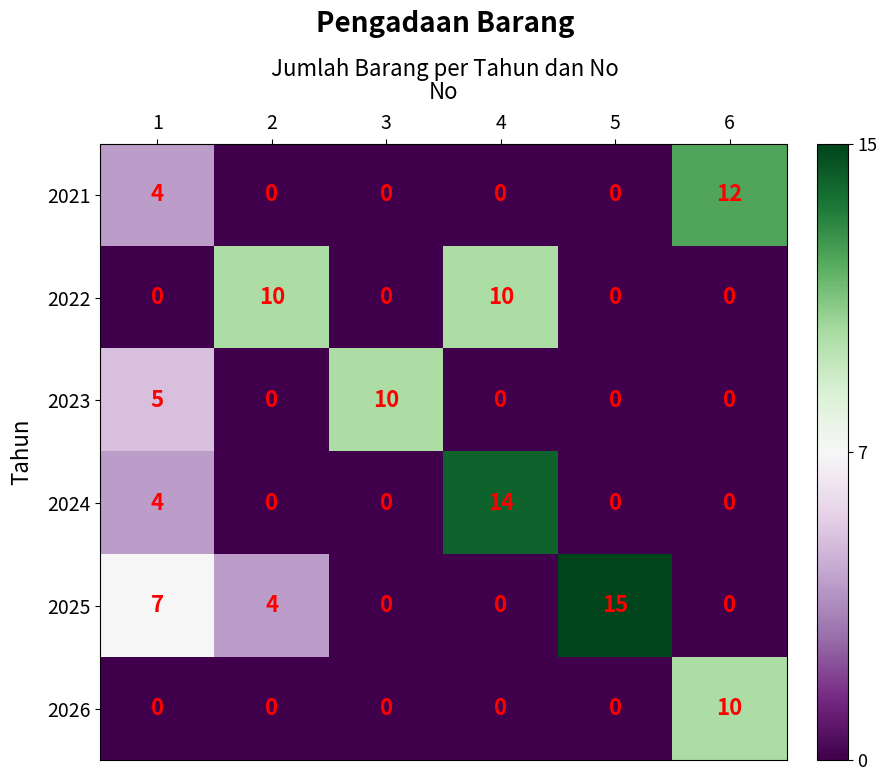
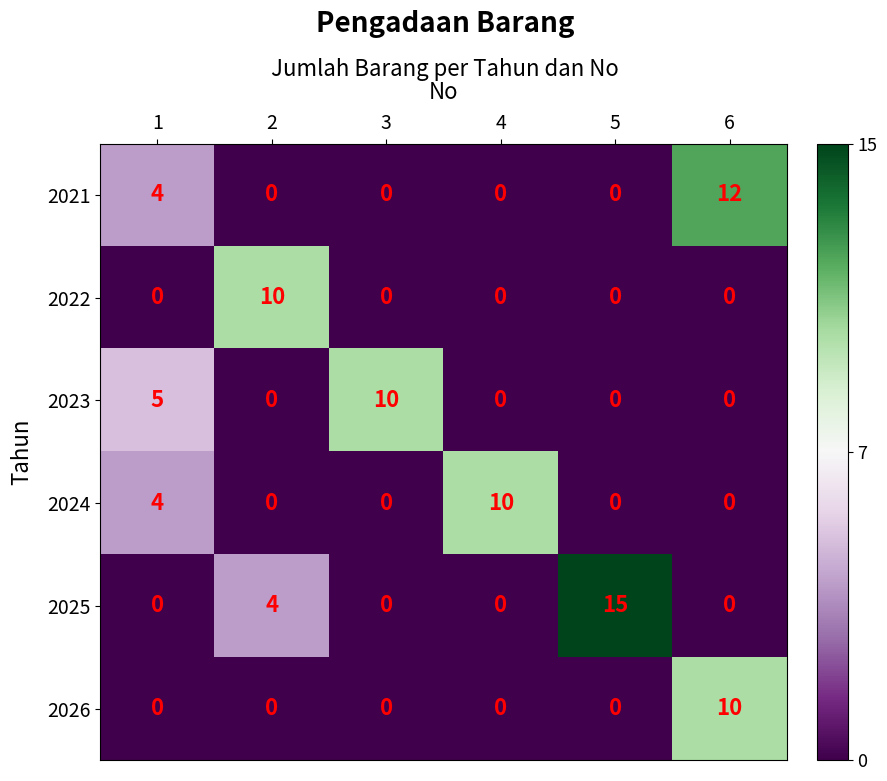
  {
    "2021": {
      "1": 4,
      "2": 0,
      "3": 0,
      "4": 0,
      "5": 0,
      "6": 12
    },
    "2022": {
      "1": 0,
      "2": 10,
      "3": 0,
-     "4": 10,
+     "4": 0,
      "5": 0,
      "6": 0
    },
    "2023": {
      "1": 5,
      "2": 0,
      "3": 10,
      "4": 0,
      "5": 0,
      "6": 0
    },
    "2024": {
      "1": 4,
      "2": 0,
      "3": 0,
-     "4": 14,
+     "4": 10,
      "5": 0,
      "6": 0
    },
    "2025": {
-     "1": 7,
+     "1": 0,
      "2": 4,
      "3": 0,
      "4": 0,
      "5": 15,
      "6": 0
    },
    "2026": {
      "1": 0,
      "2": 0,
      "3": 0,
      "4": 0,
      "5": 0,
      "6": 10
    }
  }
